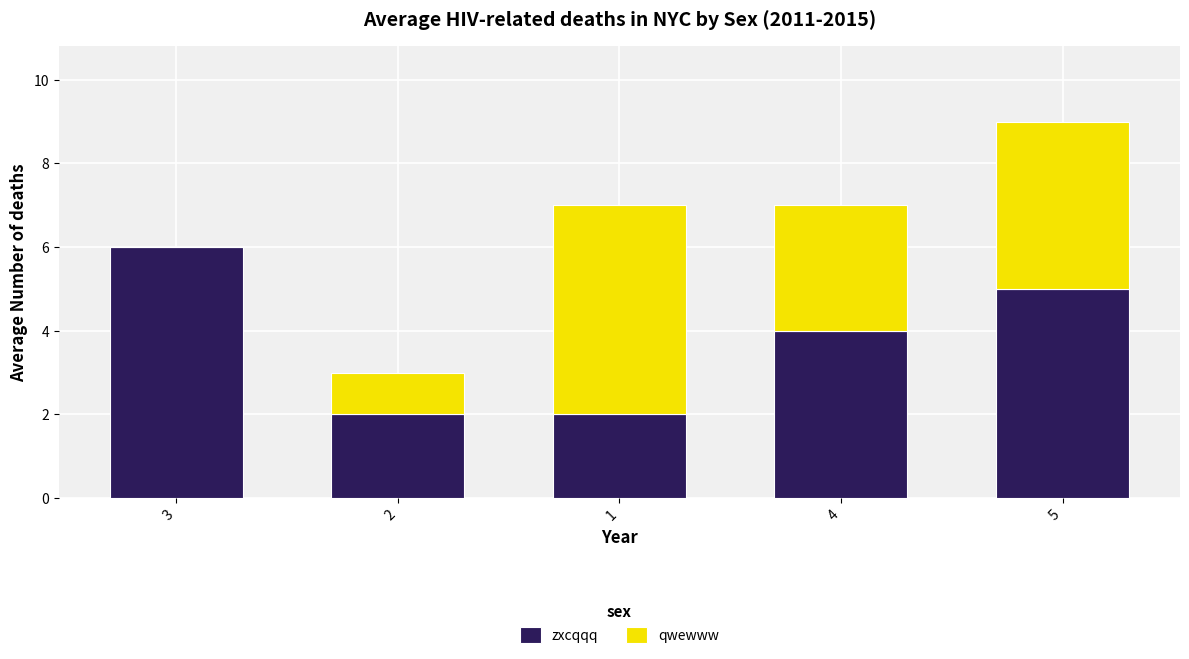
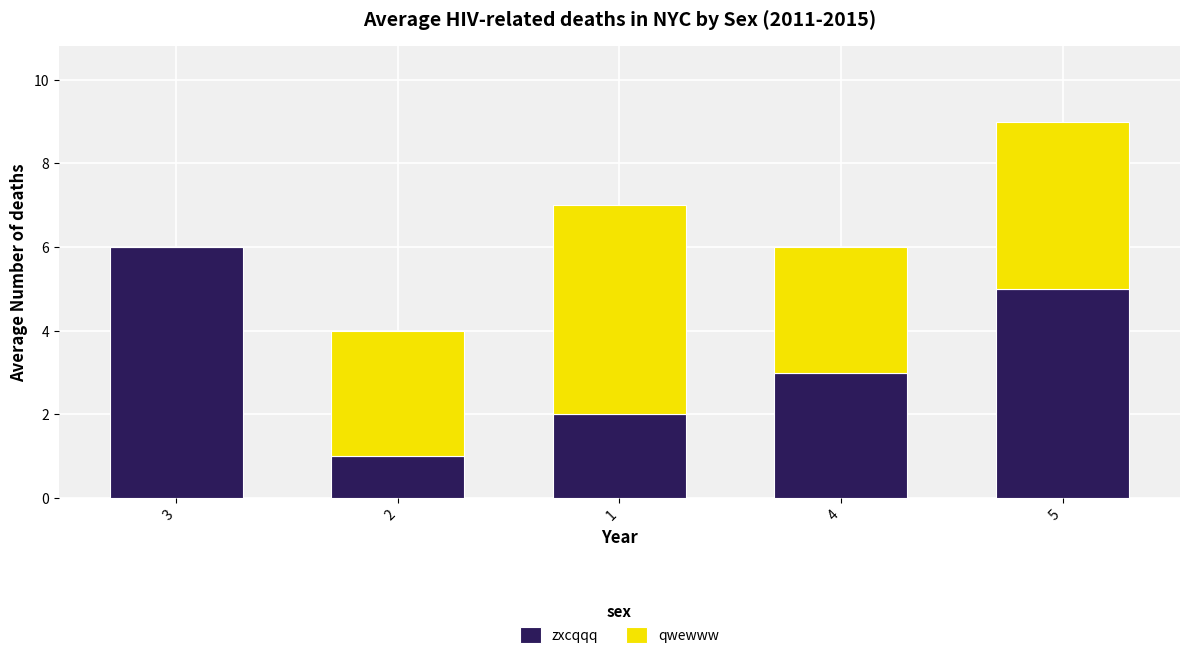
  {
    "zxcqqq": {
      "3": 6,
-     "2": 2,
+     "2": 1,
      "1": 2,
-     "4": 4,
+     "4": 3,
      "5": 5
    },
    "qwewww": {
      "3": 0,
-     "2": 1,
+     "2": 3,
      "1": 5,
      "4": 3,
      "5": 4
    }
  }
